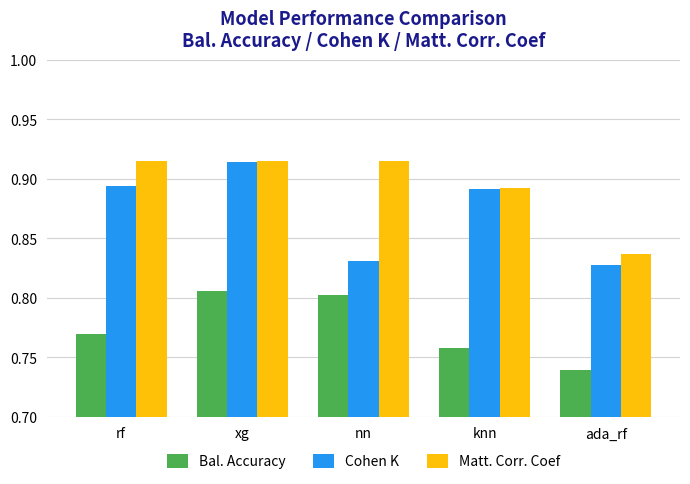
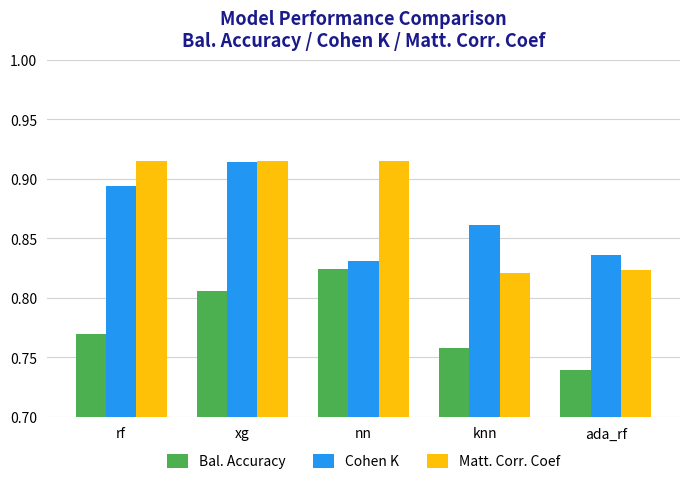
  {
    "Bal. Accuracy": {
      "rf": 0.770,
      "xg": 0.806,
-     "nn": 0.803,
+     "nn": 0.824,
      "knn": 0.758,
      "ada_rf": 0.739
    },
    "Cohen K": {
      "rf": 0.894,
      "xg": 0.915,
      "nn": 0.831,
-     "knn": 0.892,
-     "ada_rf": 0.828
+     "knn": 0.862,
+     "ada_rf": 0.836
    },
    "Matt. Corr. Coef": {
      "rf": 0.915,
      "xg": 0.915,
      "nn": 0.915,
-     "knn": 0.892,
-     "ada_rf": 0.836
+     "knn": 0.821,
+     "ada_rf": 0.824
    }
  }
